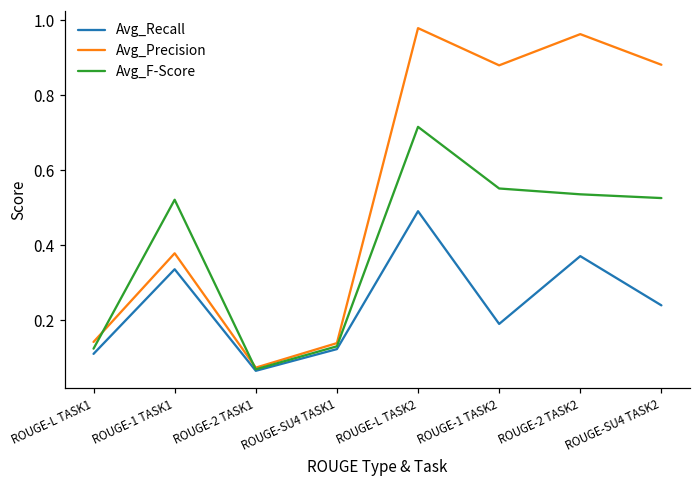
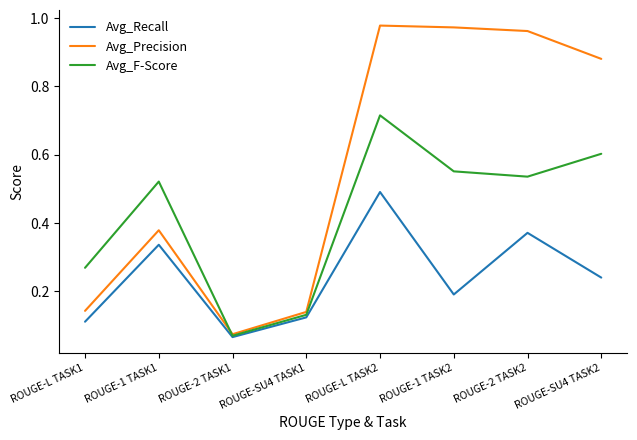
  {
    "Avg_Recall": {
      "ROUGE-L TASK1": 0.11,
      "ROUGE-1 TASK1": 0.34,
      "ROUGE-SU4 TASK1": 0.12,
      "ROUGE-L TASK2": 0.49,
      "ROUGE-1 TASK2": 0.19,
      "ROUGE-2 TASK2": 0.37,
      "ROUGE-SU4 TASK2": 0.24
    },
    "Avg_Precision": {
      "ROUGE-L TASK1": 0.14,
      "ROUGE-1 TASK1": 0.38,
      "ROUGE-SU4 TASK1": 0.14,
      "ROUGE-L TASK2": 0.98,
-     "ROUGE-1 TASK2": 0.88,
+     "ROUGE-1 TASK2": 0.97,
      "ROUGE-2 TASK2": 0.96,
      "ROUGE-SU4 TASK2": 0.88
    },
    "Avg_F-Score": {
-     "ROUGE-L TASK1": 0.13,
+     "ROUGE-L TASK1": 0.27,
      "ROUGE-1 TASK1": 0.52,
      "ROUGE-SU4 TASK1": 0.13,
      "ROUGE-L TASK2": 0.72,
      "ROUGE-1 TASK2": 0.55,
      "ROUGE-2 TASK2": 0.54,
-     "ROUGE-SU4 TASK2": 0.53
+     "ROUGE-SU4 TASK2": 0.60
    }
  }
